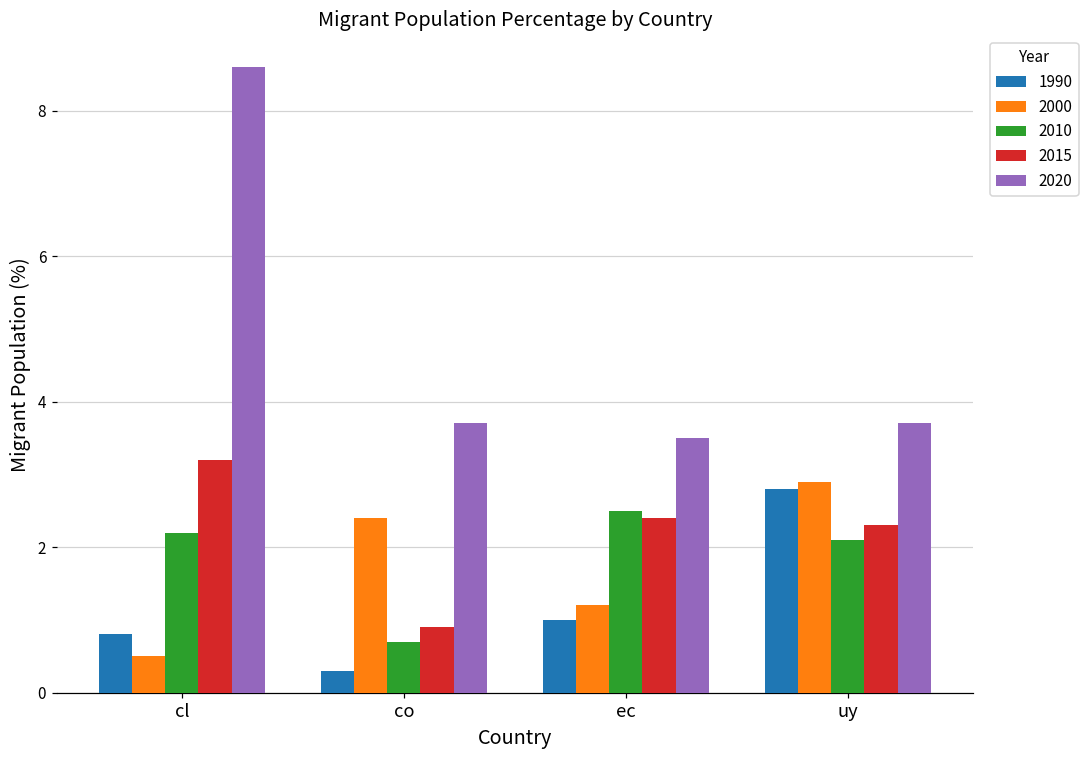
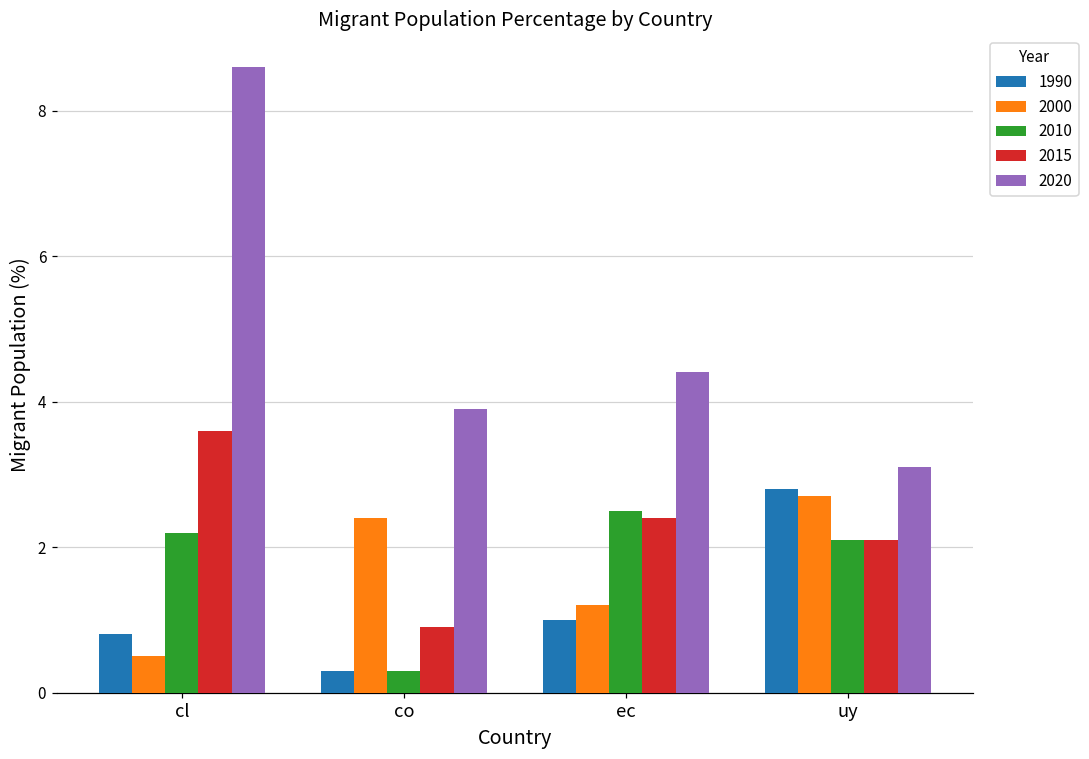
  {
    "1990": {
      "cl": 0.8,
      "co": 0.3,
      "ec": 1.0,
      "uy": 2.8
    },
    "2000": {
      "cl": 0.5,
      "co": 2.4,
      "ec": 1.2,
-     "uy": 2.9
+     "uy": 2.7
    },
    "2010": {
      "cl": 2.2,
-     "co": 0.7,
+     "co": 0.3,
      "ec": 2.5,
      "uy": 2.1
    },
    "2015": {
-     "cl": 3.2,
+     "cl": 3.6,
      "co": 0.9,
      "ec": 2.4,
-     "uy": 2.3
+     "uy": 2.1
    },
    "2020": {
      "cl": 8.6,
-     "co": 3.7,
-     "ec": 3.5,
-     "uy": 3.7
+     "co": 3.9,
+     "ec": 4.4,
+     "uy": 3.1
    }
  }
